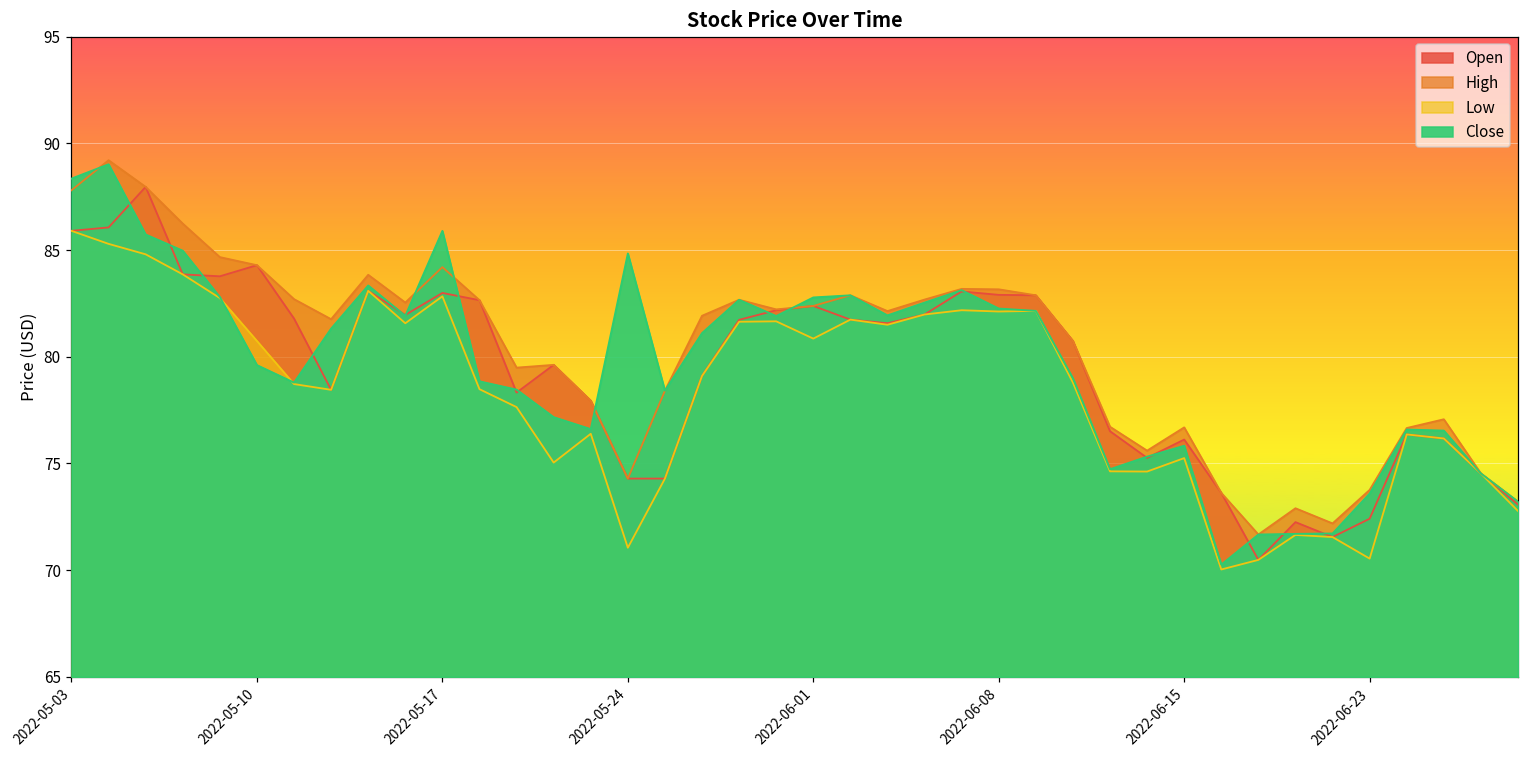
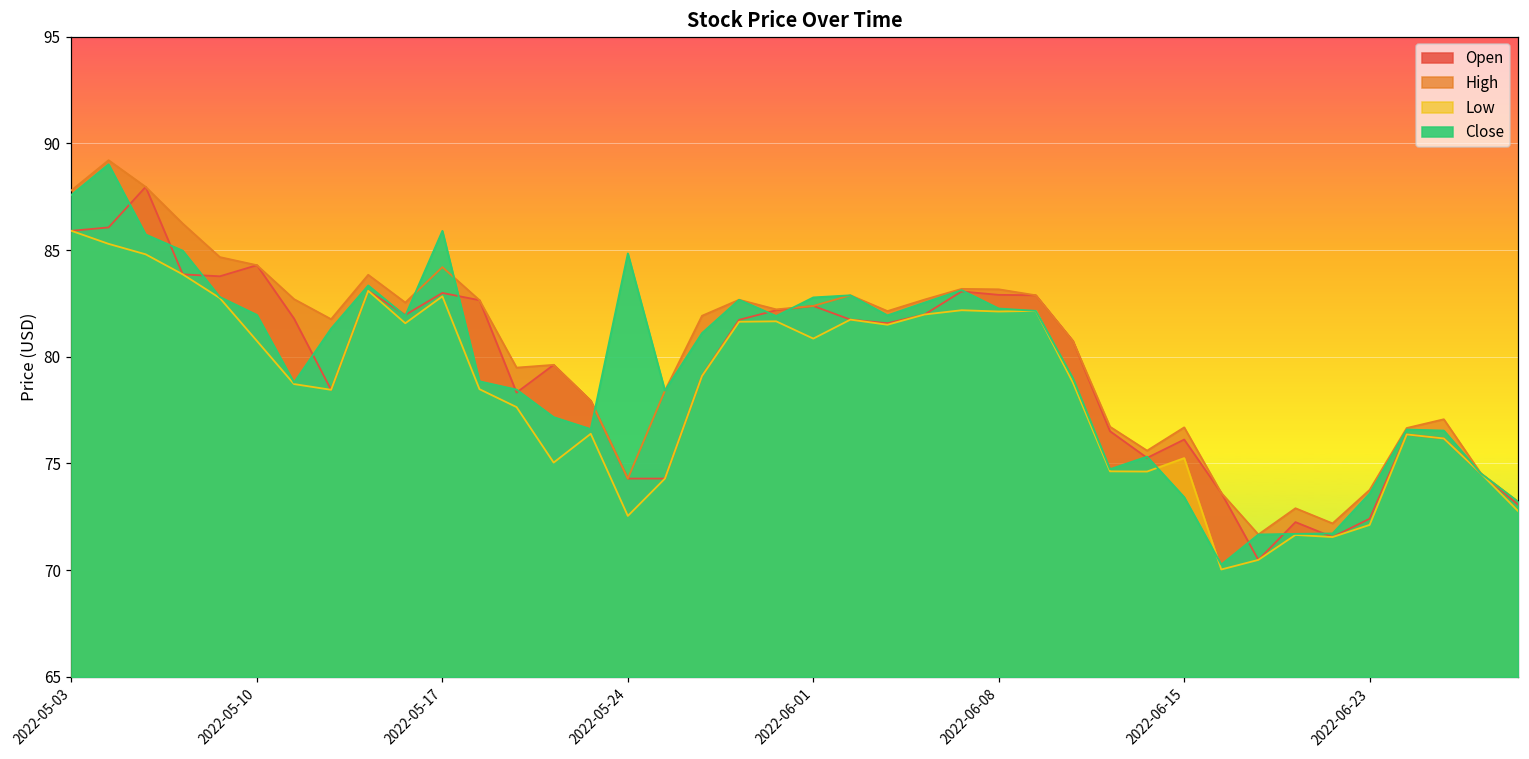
  {
    "Low": {
      "2022-05-10": 80.7,
      "2022-05-17": 82.8,
-     "2022-05-24": 71.1,
+     "2022-05-24": 72.5,
      "2022-06-01": 80.9,
      "2022-06-08": 82.1,
      "2022-06-15": 75.3,
-     "2022-06-23": 70.5
+     "2022-06-23": 72.1
    },
    "Close": {
-     "2022-05-03": 88.4,
-     "2022-05-10": 79.6,
+     "2022-05-03": 87.6,
+     "2022-05-10": 82.0,
      "2022-05-17": 85.9,
      "2022-05-24": 84.8,
      "2022-06-01": 82.8,
      "2022-06-08": 82.3,
-     "2022-06-15": 75.8,
+     "2022-06-15": 73.4,
      "2022-06-23": 73.6
    }
  }
